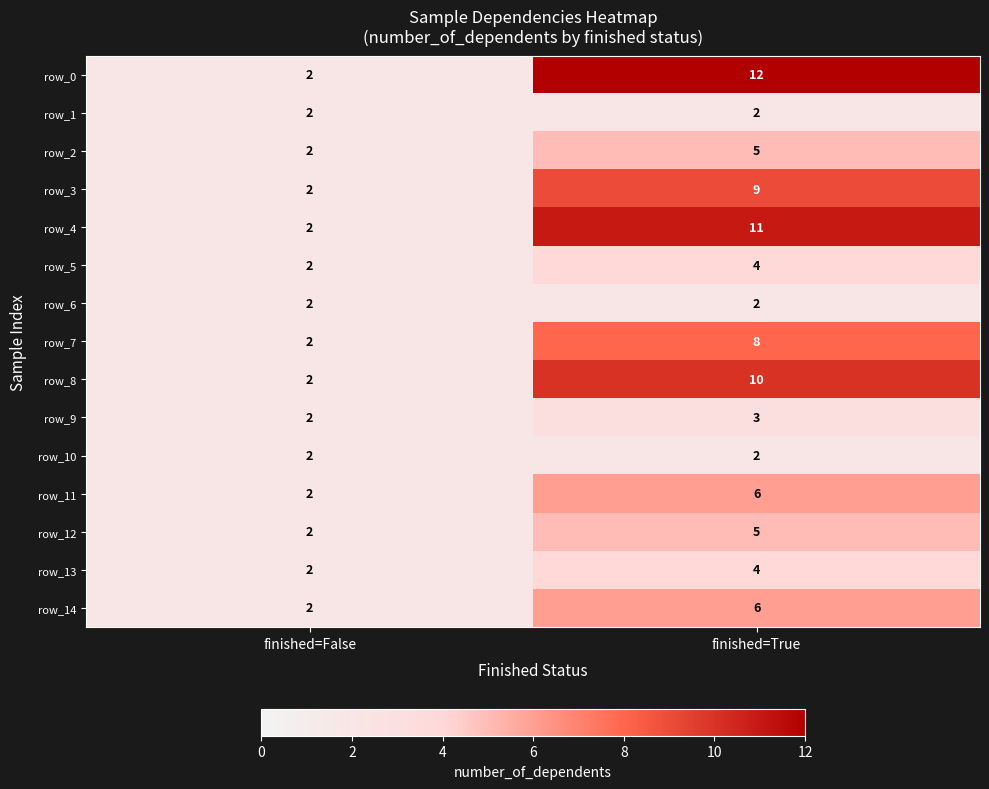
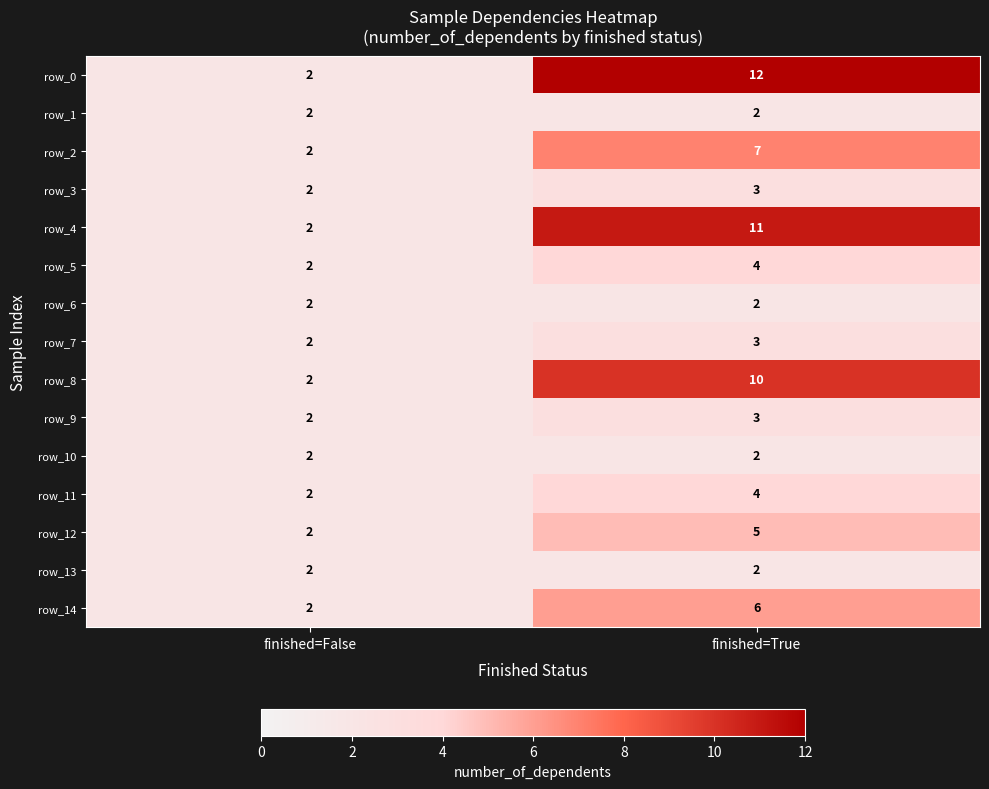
  {
    "row_0": {
      "finished=False": 2,
      "finished=True": 12
    },
    "row_1": {
      "finished=False": 2,
      "finished=True": 2
    },
    "row_2": {
      "finished=False": 2,
-     "finished=True": 5
+     "finished=True": 7
    },
    "row_3": {
      "finished=False": 2,
-     "finished=True": 9
+     "finished=True": 3
    },
    "row_4": {
      "finished=False": 2,
      "finished=True": 11
    },
    "row_5": {
      "finished=False": 2,
      "finished=True": 4
    },
    "row_6": {
      "finished=False": 2,
      "finished=True": 2
    },
    "row_7": {
      "finished=False": 2,
-     "finished=True": 8
+     "finished=True": 3
    },
    "row_8": {
      "finished=False": 2,
      "finished=True": 10
    },
    "row_9": {
      "finished=False": 2,
      "finished=True": 3
    },
    "row_10": {
      "finished=False": 2,
      "finished=True": 2
    },
    "row_11": {
      "finished=False": 2,
-     "finished=True": 6
+     "finished=True": 4
    },
    "row_12": {
      "finished=False": 2,
      "finished=True": 5
    },
    "row_13": {
      "finished=False": 2,
-     "finished=True": 4
+     "finished=True": 2
    },
    "row_14": {
      "finished=False": 2,
      "finished=True": 6
    }
  }
